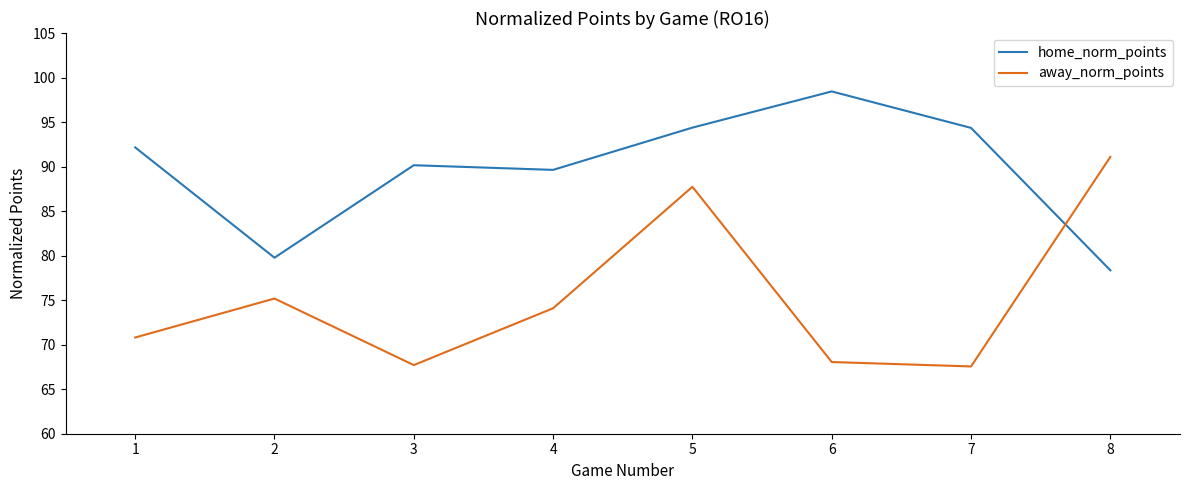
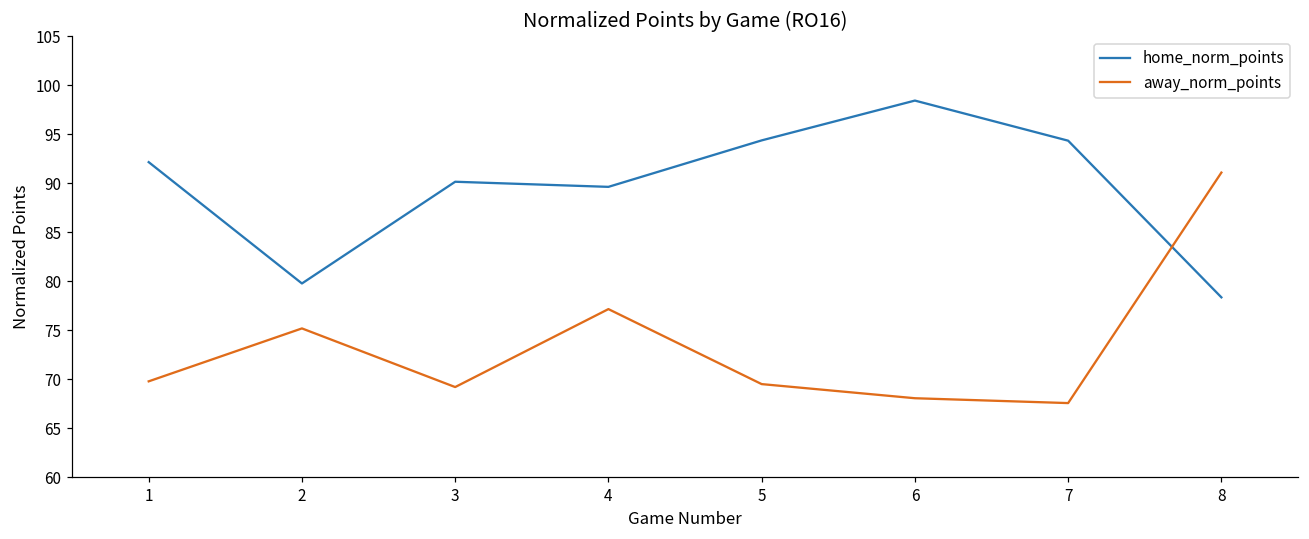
  {
    "home_norm_points": {
      "1": 92,
      "2": 80,
      "3": 90,
      "4": 90,
      "5": 94,
      "6": 98,
      "7": 94,
      "8": 78
    },
    "away_norm_points": {
-     "1": 71,
+     "1": 70,
      "2": 75,
-     "3": 68,
-     "4": 74,
-     "5": 88,
+     "3": 69,
+     "4": 77,
+     "5": 69,
      "6": 68,
      "7": 68,
      "8": 91
    }
  }
